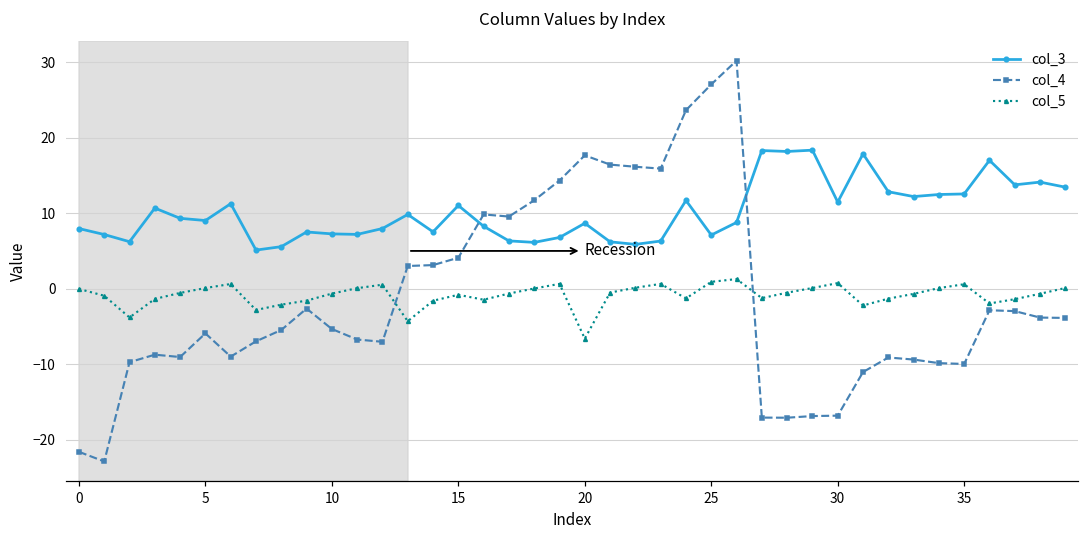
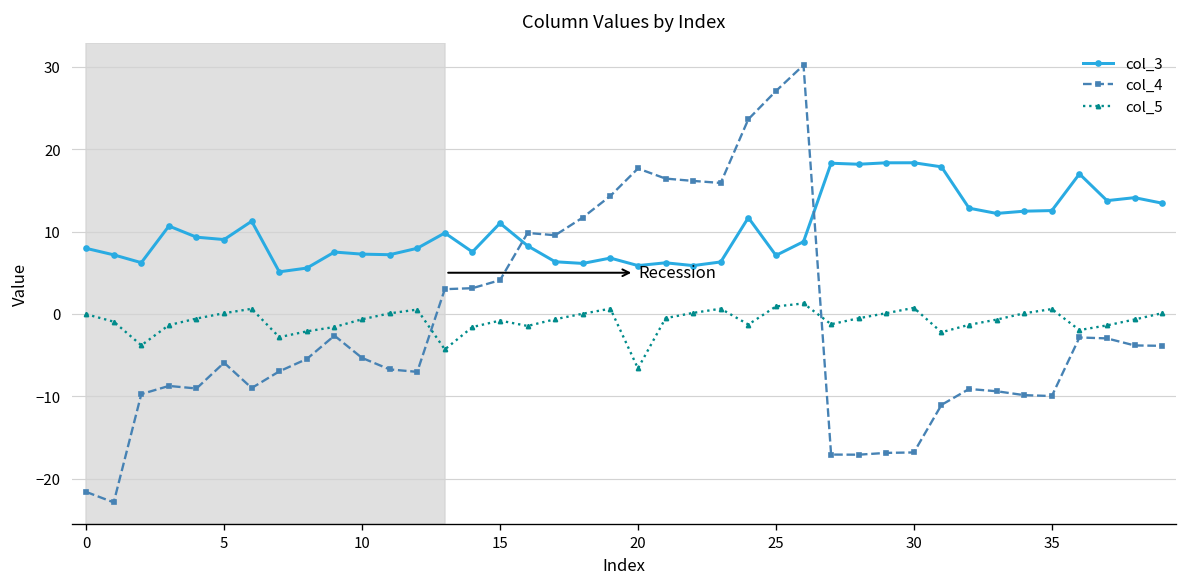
  {
    "col_3": {
      "0": 8,
      "5": 9,
      "10": 7,
      "15": 11,
-     "20": 9,
+     "20": 6,
      "25": 7,
-     "30": 11,
+     "30": 18,
      "35": 13
    },
    "col_4": {
      "0": -22,
      "5": -6,
      "10": -5,
      "15": 4,
      "20": 18,
      "25": 27,
      "30": -17,
      "35": -10
    },
    "col_5": {
      "0": 0,
      "5": 0,
      "10": -1,
      "15": -1,
      "20": -7,
      "25": 1,
      "30": 1,
      "35": 1
    }
  }
